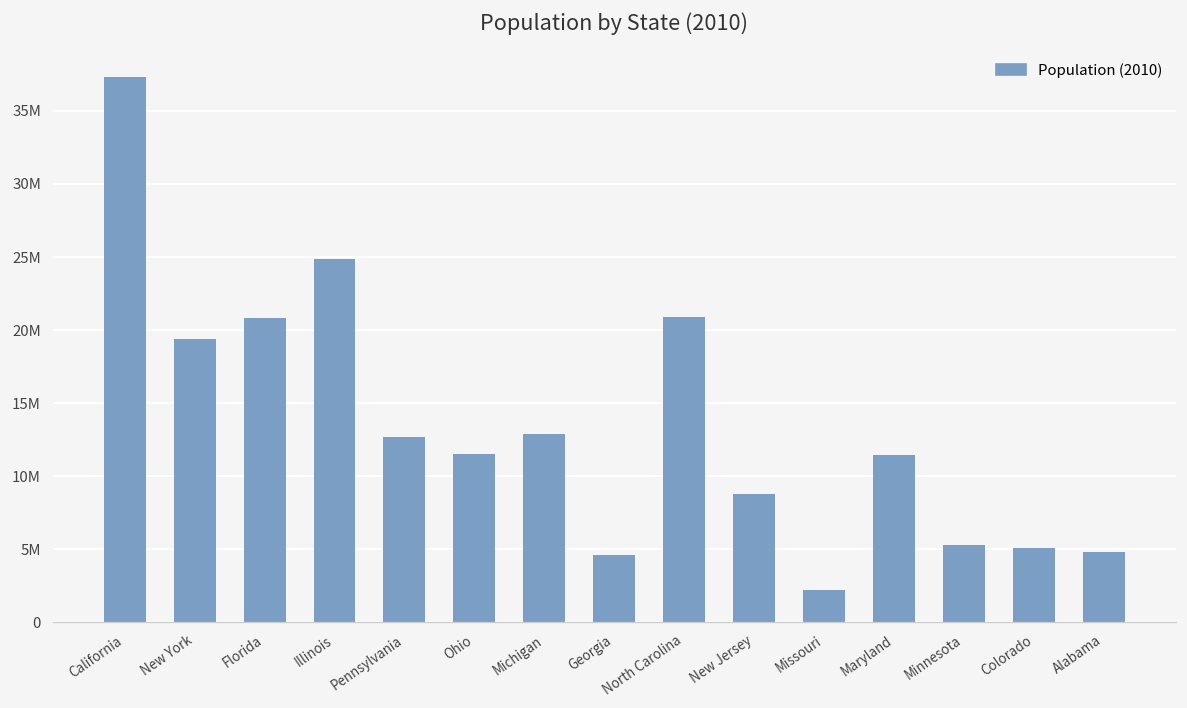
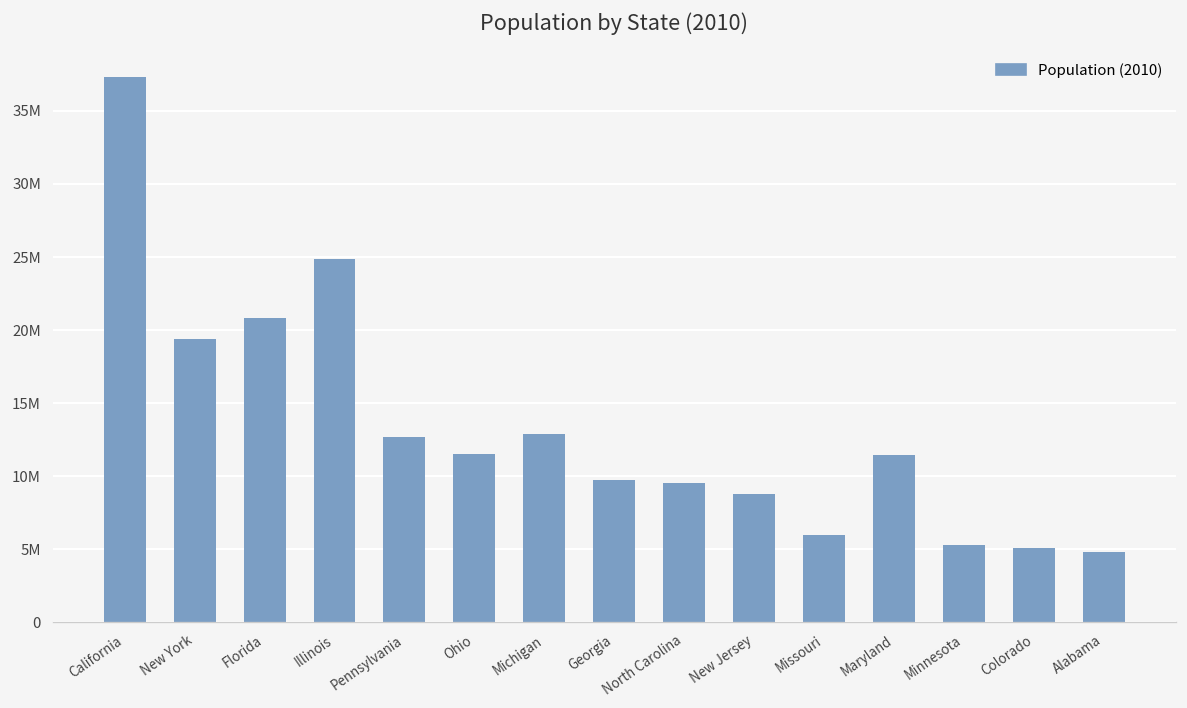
  {
    "California": 37300000,
    "New York": 19400000,
    "Florida": 20800000,
    "Illinois": 24900000,
    "Pennsylvania": 12700000,
    "Ohio": 11500000,
    "Michigan": 12900000,
-   "Georgia": 4600000,
-   "North Carolina": 20900000,
+   "Georgia": 9700000,
+   "North Carolina": 9600000,
    "New Jersey": 8800000,
-   "Missouri": 2200000,
+   "Missouri": 6000000,
    "Maryland": 11400000,
    "Minnesota": 5300000,
    "Colorado": 5000000,
    "Alabama": 4800000
  }
